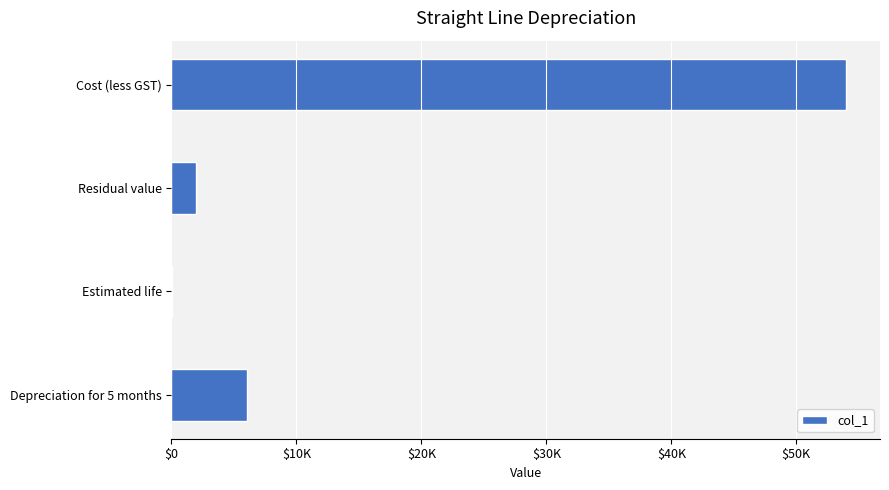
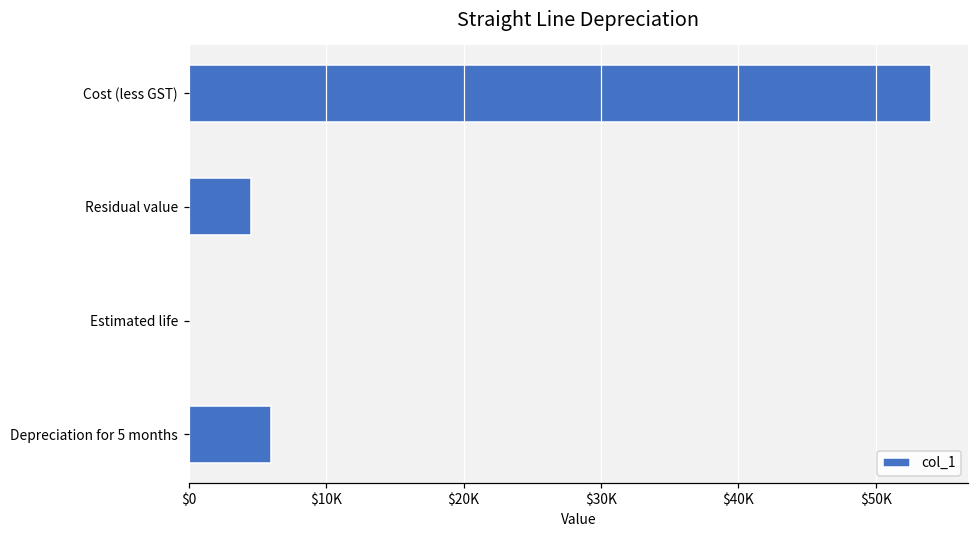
  {
    "Cost (less GST)": "$54000",
-   "Residual value": "$2000",
+   "Residual value": "$4500",
    "Depreciation for 5 months": "$6000"
  }
